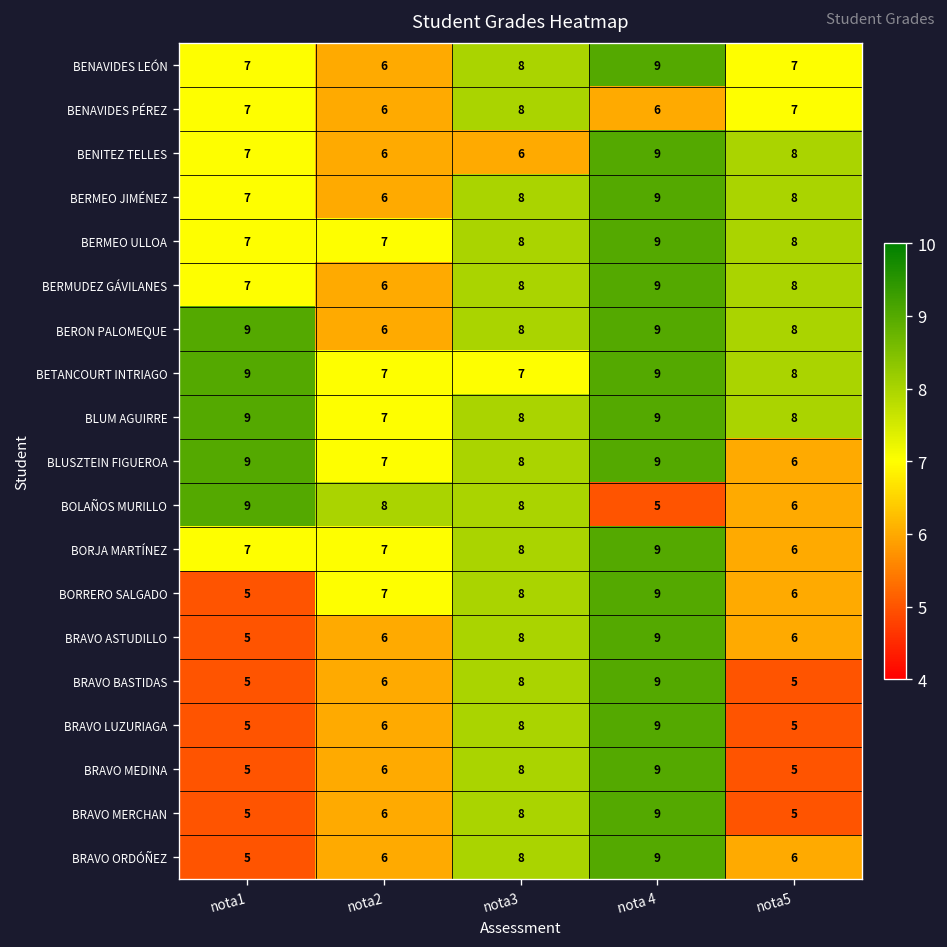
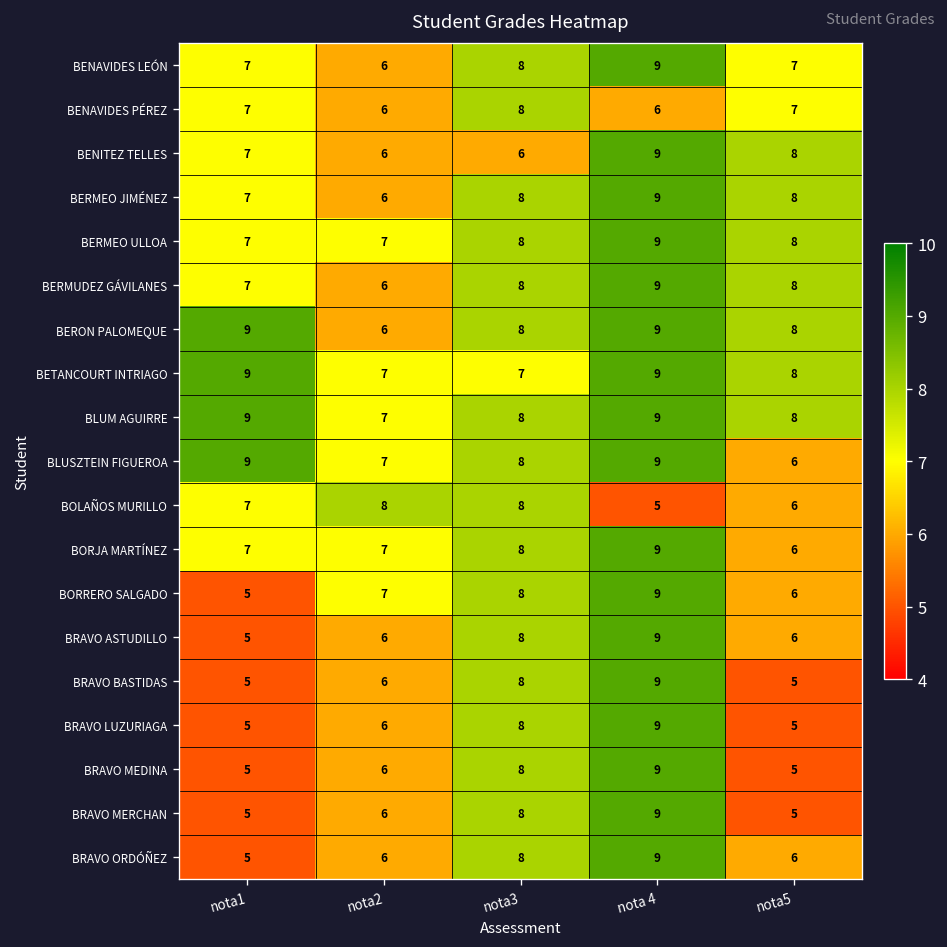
  {
    "BENAVIDES LEÓN": {
      "nota1": 7,
      "nota2": 6,
      "nota3": 8,
      "nota 4": 9,
      "nota5": 7
    },
    "BENAVIDES PÉREZ": {
      "nota1": 7,
      "nota2": 6,
      "nota3": 8,
      "nota 4": 6,
      "nota5": 7
    },
    "BENITEZ TELLES": {
      "nota1": 7,
      "nota2": 6,
      "nota3": 6,
      "nota 4": 9,
      "nota5": 8
    },
    "BERMEO JIMÉNEZ": {
      "nota1": 7,
      "nota2": 6,
      "nota3": 8,
      "nota 4": 9,
      "nota5": 8
    },
    "BERMEO ULLOA": {
      "nota1": 7,
      "nota2": 7,
      "nota3": 8,
      "nota 4": 9,
      "nota5": 8
    },
    "BERMUDEZ GÁVILANES": {
      "nota1": 7,
      "nota2": 6,
      "nota3": 8,
      "nota 4": 9,
      "nota5": 8
    },
    "BERON PALOMEQUE": {
      "nota1": 9,
      "nota2": 6,
      "nota3": 8,
      "nota 4": 9,
      "nota5": 8
    },
    "BETANCOURT INTRIAGO": {
      "nota1": 9,
      "nota2": 7,
      "nota3": 7,
      "nota 4": 9,
      "nota5": 8
    },
    "BLUM AGUIRRE": {
      "nota1": 9,
      "nota2": 7,
      "nota3": 8,
      "nota 4": 9,
      "nota5": 8
    },
    "BLUSZTEIN FIGUEROA": {
      "nota1": 9,
      "nota2": 7,
      "nota3": 8,
      "nota 4": 9,
      "nota5": 6
    },
    "BOLAÑOS MURILLO": {
-     "nota1": 9,
+     "nota1": 7,
      "nota2": 8,
      "nota3": 8,
      "nota 4": 5,
      "nota5": 6
    },
    "BORJA MARTÍNEZ": {
      "nota1": 7,
      "nota2": 7,
      "nota3": 8,
      "nota 4": 9,
      "nota5": 6
    },
    "BORRERO SALGADO": {
      "nota1": 5,
      "nota2": 7,
      "nota3": 8,
      "nota 4": 9,
      "nota5": 6
    },
    "BRAVO ASTUDILLO": {
      "nota1": 5,
      "nota2": 6,
      "nota3": 8,
      "nota 4": 9,
      "nota5": 6
    },
    "BRAVO BASTIDAS": {
      "nota1": 5,
      "nota2": 6,
      "nota3": 8,
      "nota 4": 9,
      "nota5": 5
    },
    "BRAVO LUZURIAGA": {
      "nota1": 5,
      "nota2": 6,
      "nota3": 8,
      "nota 4": 9,
      "nota5": 5
    },
    "BRAVO MEDINA": {
      "nota1": 5,
      "nota2": 6,
      "nota3": 8,
      "nota 4": 9,
      "nota5": 5
    },
    "BRAVO MERCHAN": {
      "nota1": 5,
      "nota2": 6,
      "nota3": 8,
      "nota 4": 9,
      "nota5": 5
    },
    "BRAVO ORDÓÑEZ": {
      "nota1": 5,
      "nota2": 6,
      "nota3": 8,
      "nota 4": 9,
      "nota5": 6
    }
  }
